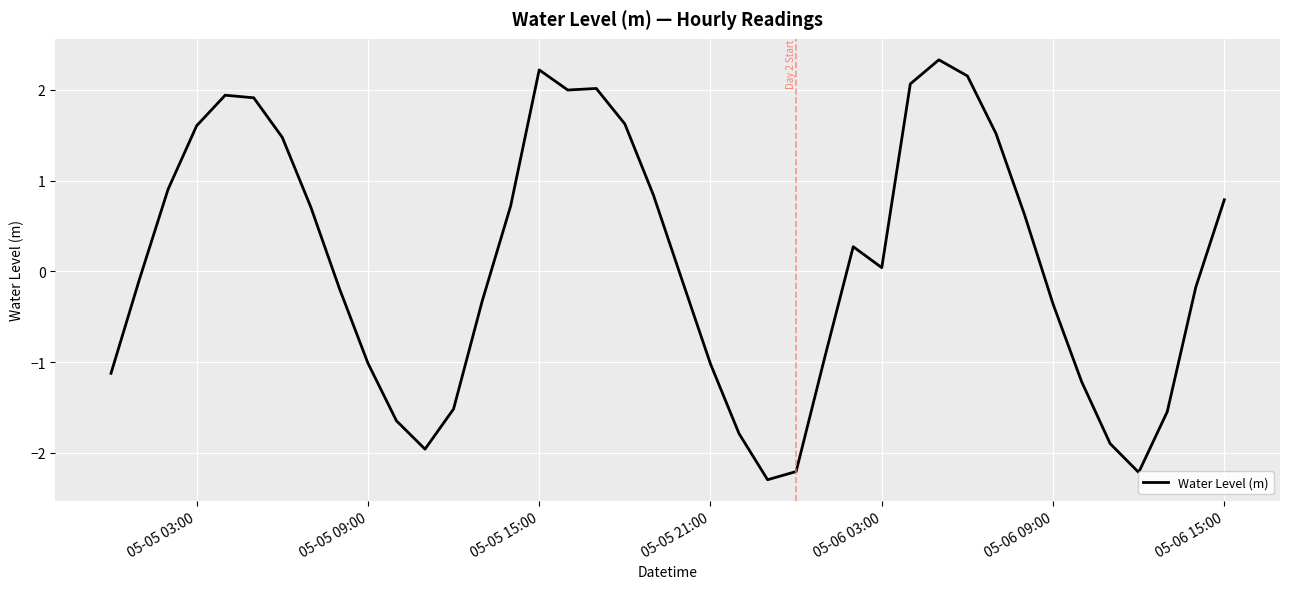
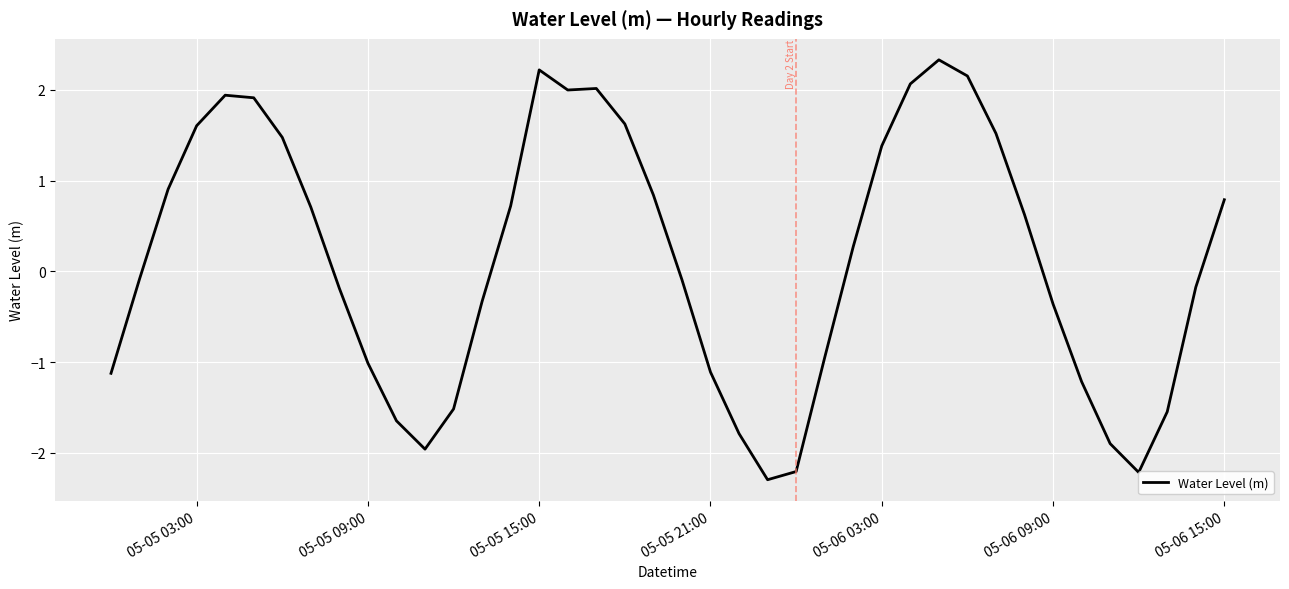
  {
    "05-05 03:00": 1.6,
    "05-05 09:00": -1.0,
    "05-05 15:00": 2.2,
-   "05-05 21:00": -1.0,
-   "05-06 03:00": 0.0,
+   "05-05 21:00": -1.1,
+   "05-06 03:00": 1.4,
    "05-06 09:00": -0.4,
    "05-06 15:00": 0.8
  }
